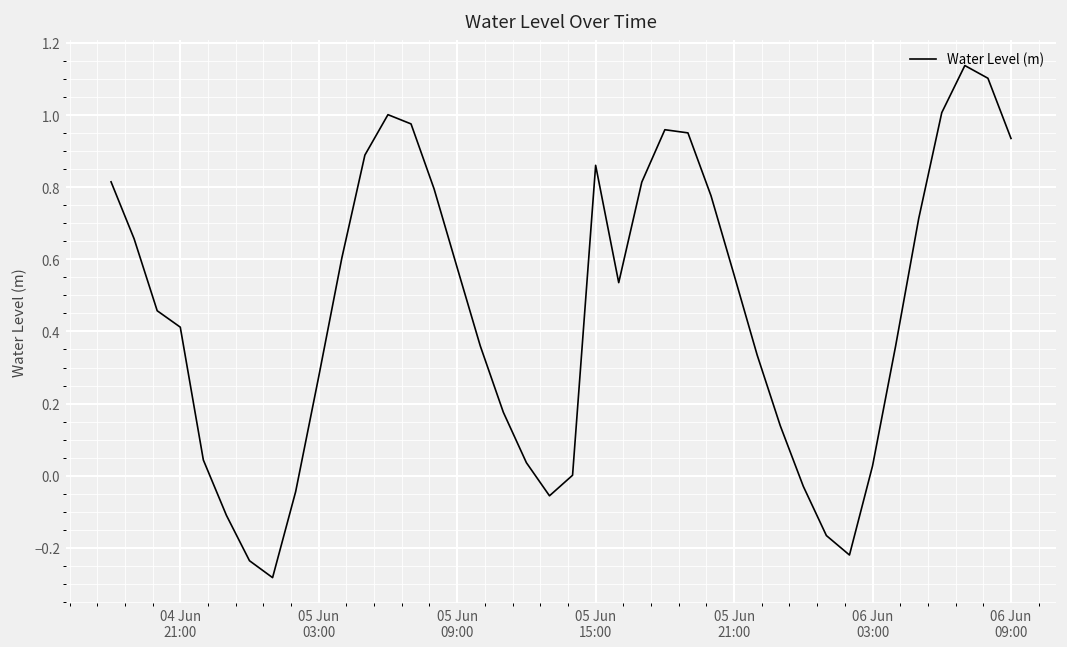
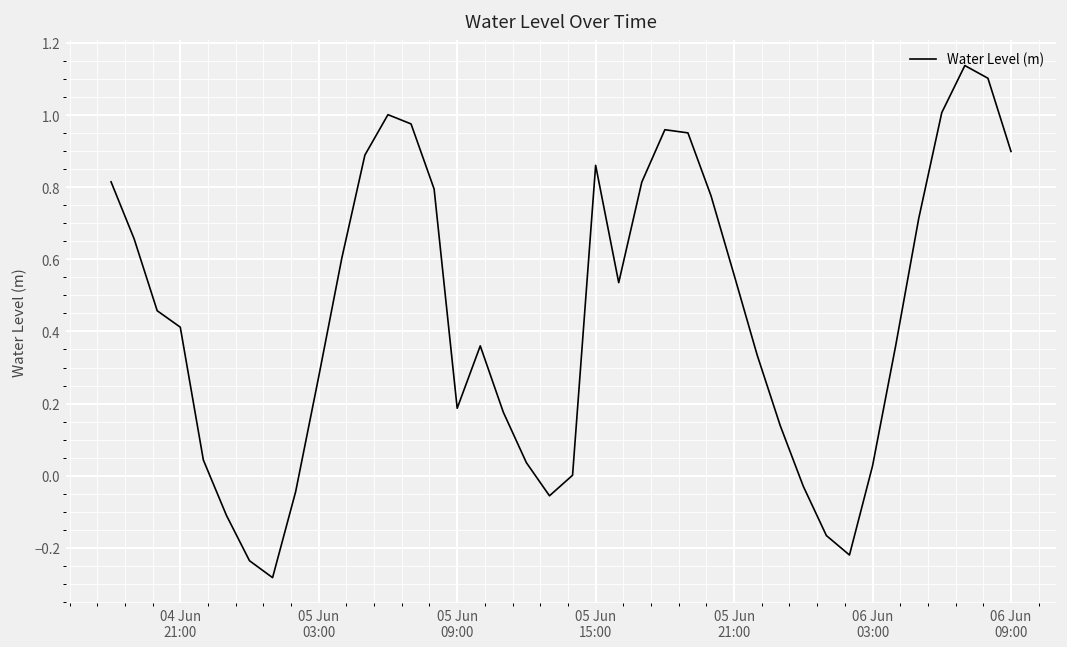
  {
    "04 Jun 21:00": 0.41,
    "05 Jun 03:00": 0.27,
-   "05 Jun 09:00": 0.58,
+   "05 Jun 09:00": 0.19,
    "05 Jun 15:00": 0.86,
    "05 Jun 21:00": 0.56,
    "06 Jun 03:00": 0.03,
-   "06 Jun 09:00": 0.94
+   "06 Jun 09:00": 0.90
  }
